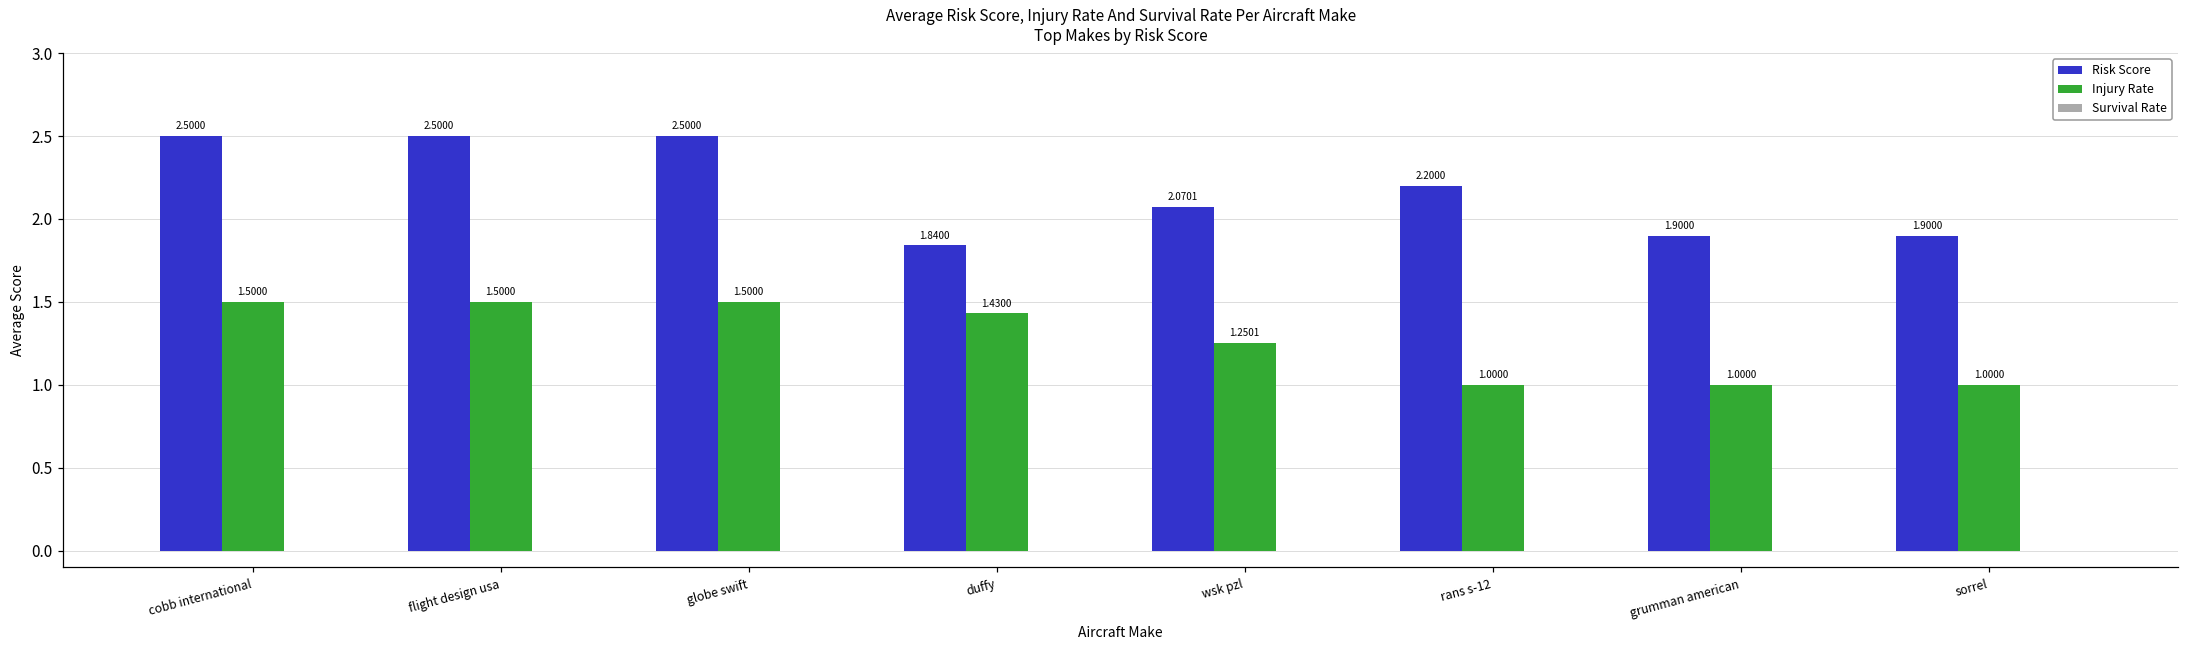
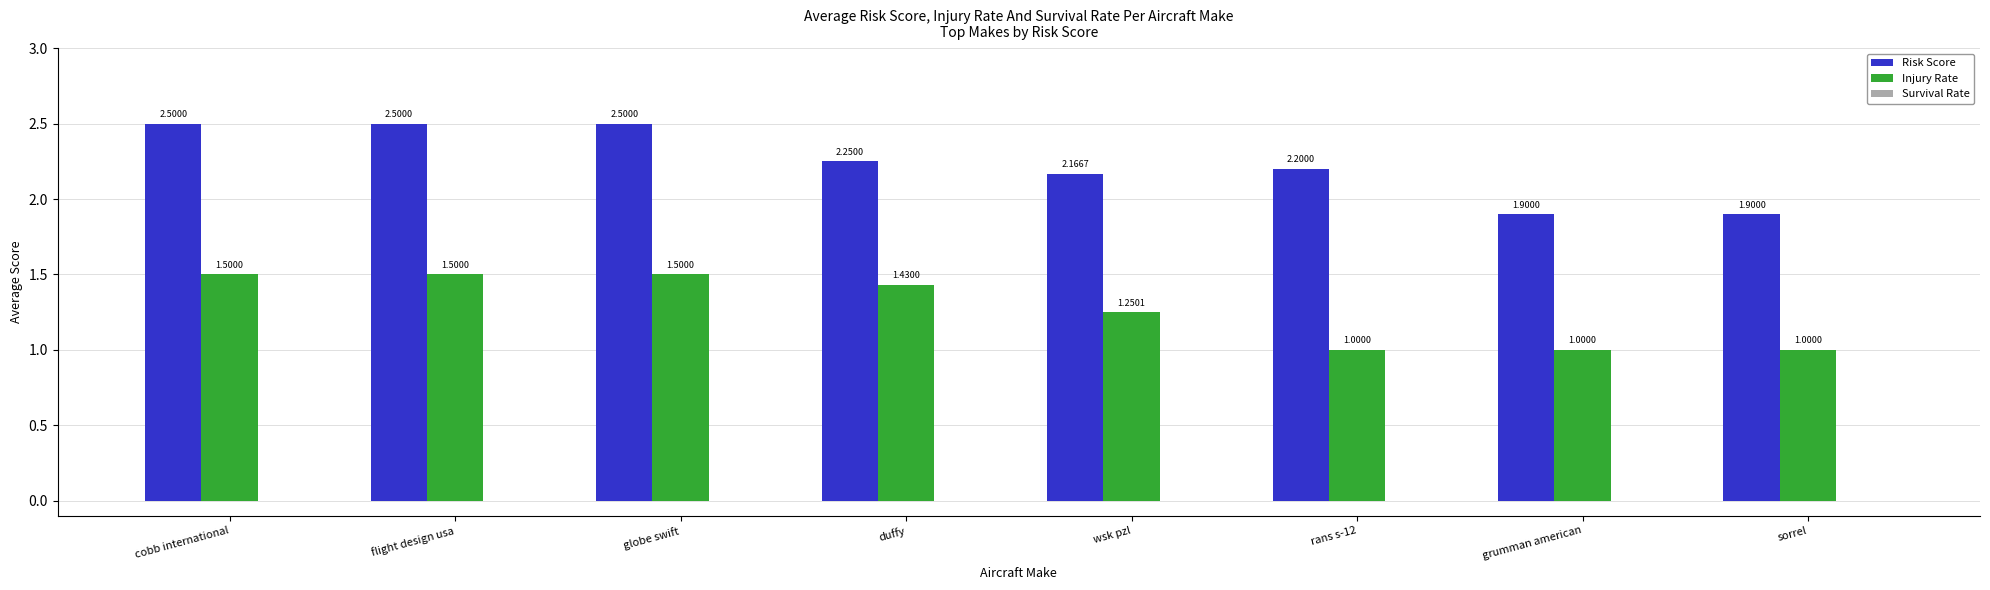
  {
    "Risk Score": {
      "cobb international": 2.5000,
      "flight design usa": 2.5000,
      "globe swift": 2.5000,
-     "duffy": 1.8400,
-     "wsk pzl": 2.0701,
+     "duffy": 2.2500,
+     "wsk pzl": 2.1667,
      "rans s-12": 2.2000,
      "grumman american": 1.9000,
      "sorrel": 1.9000
    },
    "Injury Rate": {
      "cobb international": 1.5000,
      "flight design usa": 1.5000,
      "globe swift": 1.5000,
      "duffy": 1.4300,
      "wsk pzl": 1.2501,
      "rans s-12": 1.0000,
      "grumman american": 1.0000,
      "sorrel": 1.0000
    },
    "Survival Rate": {
      "cobb international": 0.00,
      "flight design usa": 0.00,
      "globe swift": 0.00,
      "duffy": 0.00,
      "wsk pzl": 0.00,
      "rans s-12": 0.00,
      "grumman american": 0.00,
      "sorrel": 0.00
    }
  }
